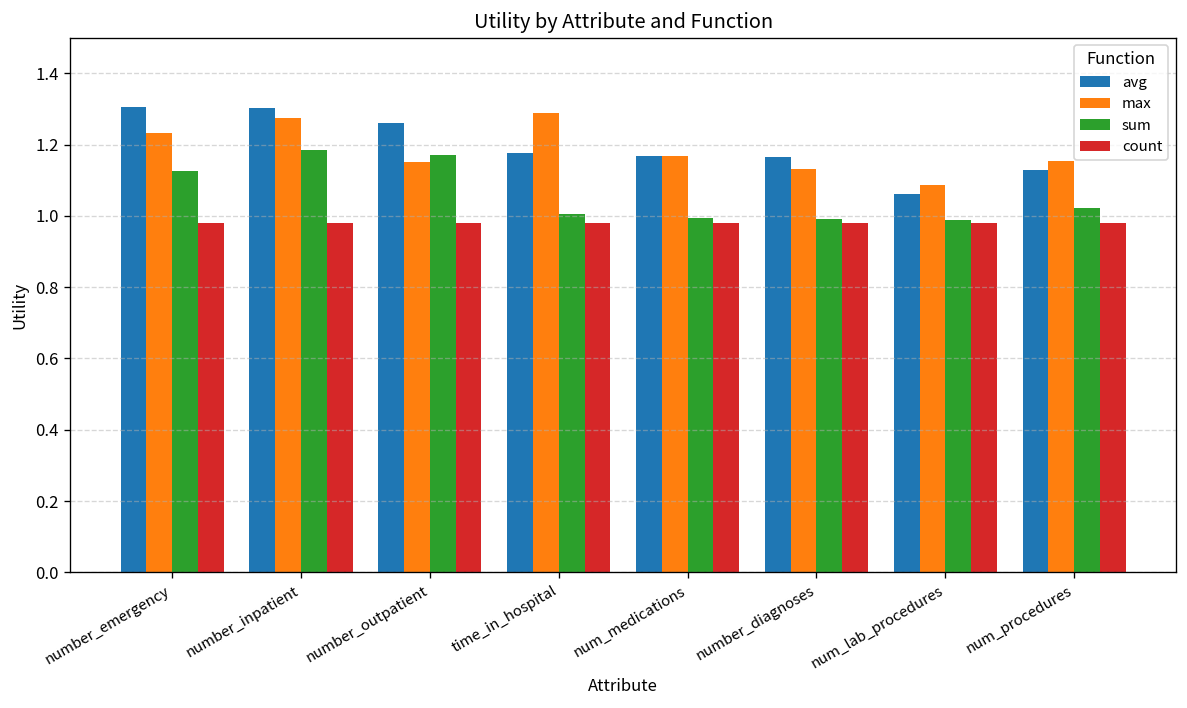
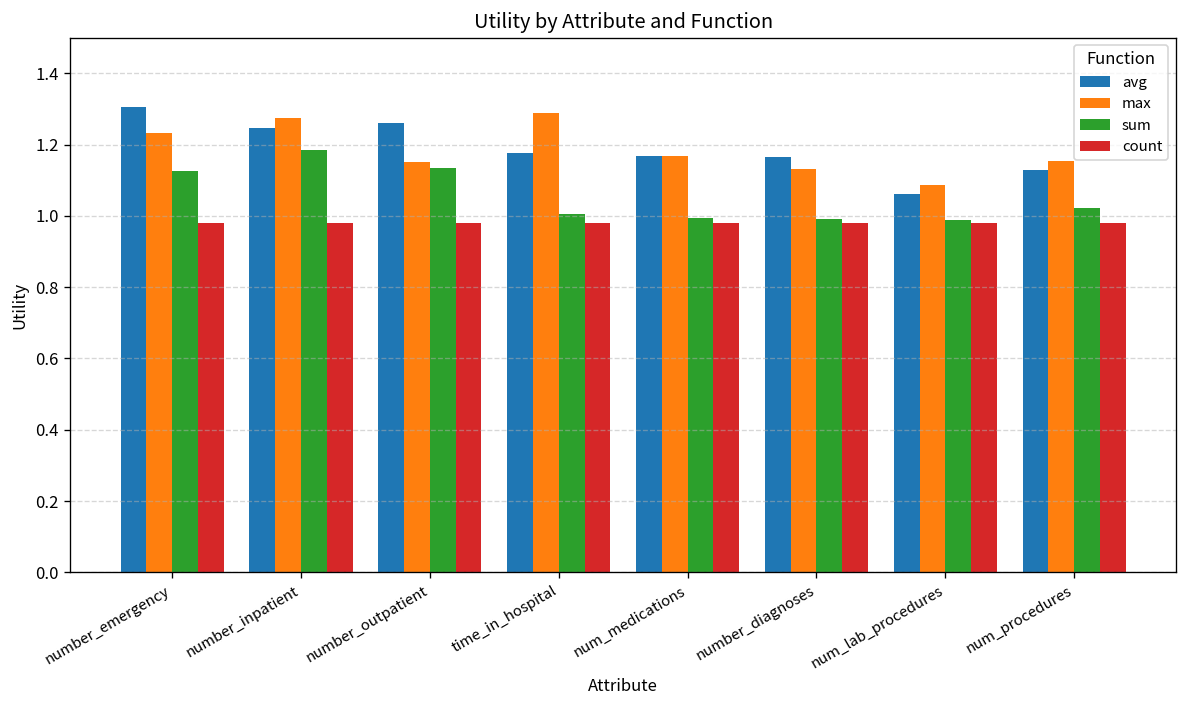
  {
    "avg": {
      "number_emergency": 1.30,
-     "number_inpatient": 1.30,
+     "number_inpatient": 1.25,
      "number_outpatient": 1.26,
      "time_in_hospital": 1.17,
      "num_medications": 1.17,
      "number_diagnoses": 1.16,
      "num_lab_procedures": 1.06,
      "num_procedures": 1.13
    },
    "max": {
      "number_emergency": 1.23,
      "number_inpatient": 1.27,
      "number_outpatient": 1.15,
      "time_in_hospital": 1.29,
      "num_medications": 1.17,
      "number_diagnoses": 1.13,
      "num_lab_procedures": 1.09,
      "num_procedures": 1.15
    },
    "sum": {
      "number_emergency": 1.13,
      "number_inpatient": 1.18,
-     "number_outpatient": 1.17,
+     "number_outpatient": 1.13,
      "time_in_hospital": 1.01,
      "num_medications": 0.99,
      "number_diagnoses": 0.99,
      "num_lab_procedures": 0.99,
      "num_procedures": 1.02
    },
    "count": {
      "number_emergency": 0.98,
      "number_inpatient": 0.98,
      "number_outpatient": 0.98,
      "time_in_hospital": 0.98,
      "num_medications": 0.98,
      "number_diagnoses": 0.98,
      "num_lab_procedures": 0.98,
      "num_procedures": 0.98
    }
  }
